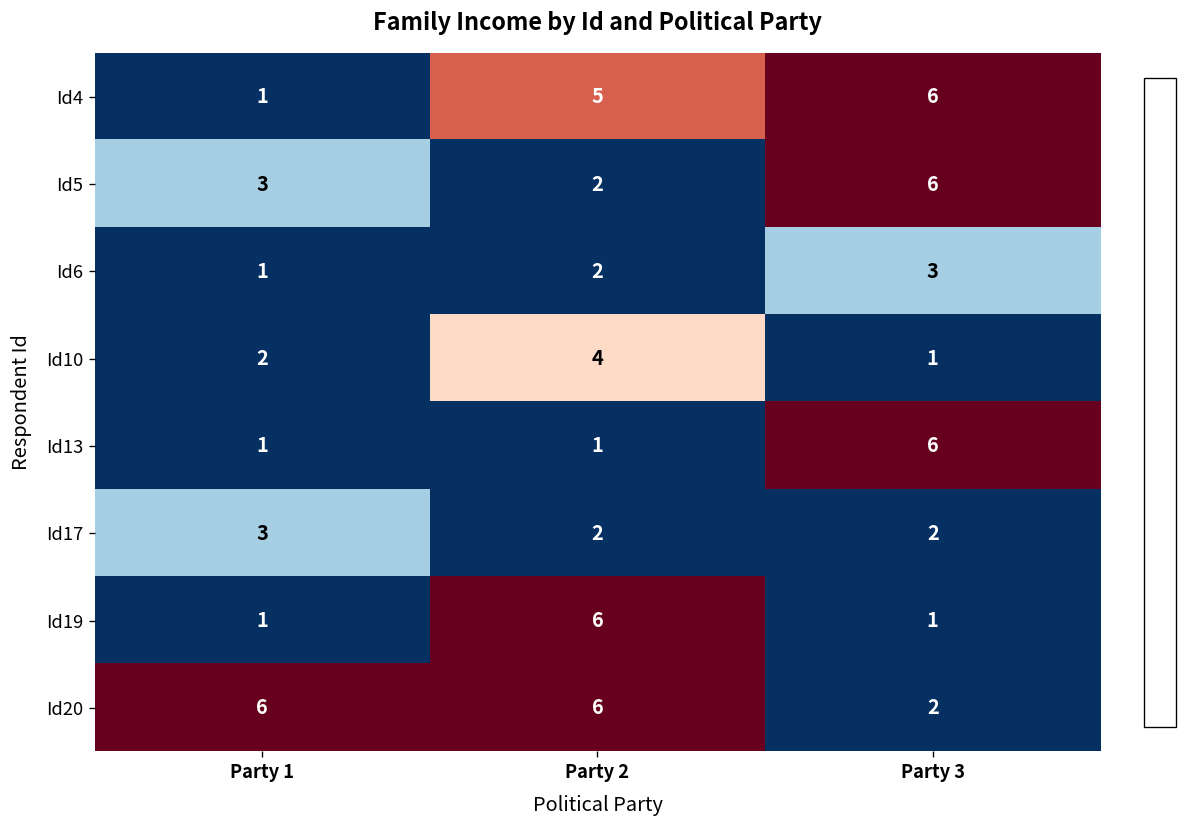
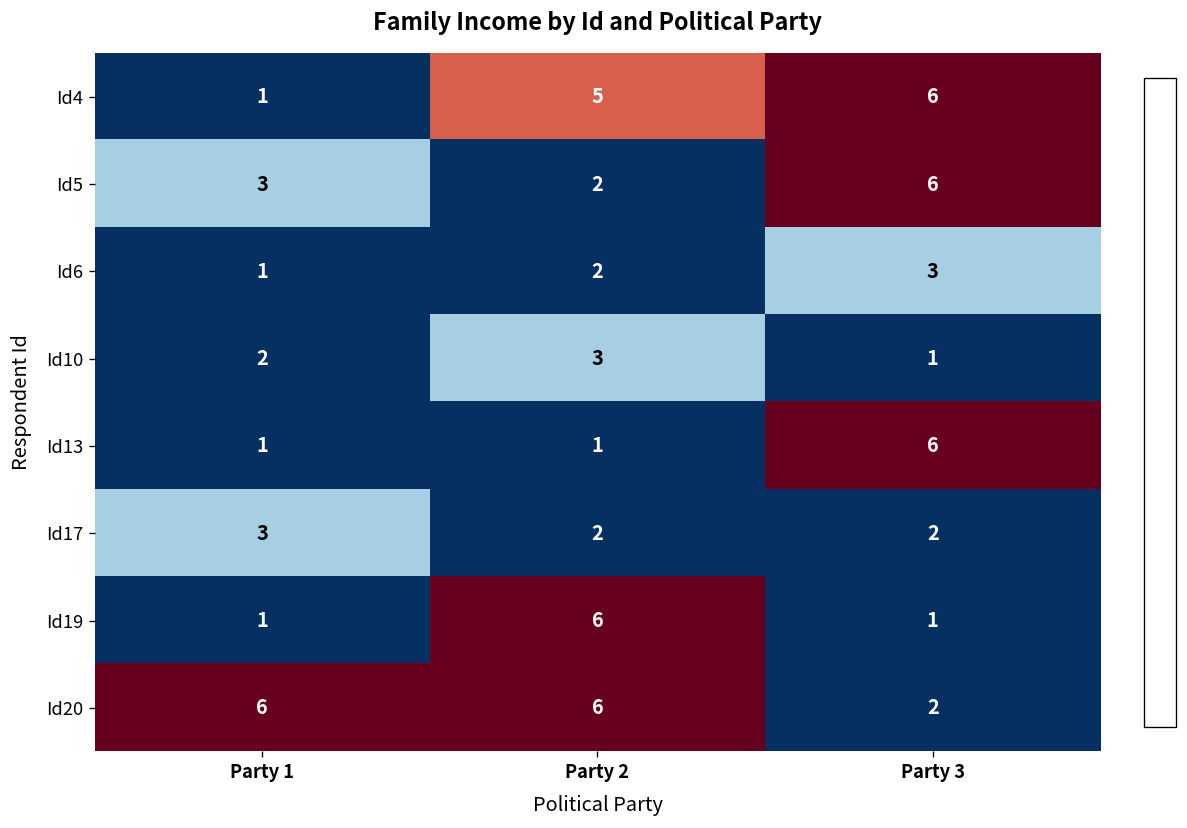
  {
    "Id4": {
      "Party 1": 1,
      "Party 2": 5,
      "Party 3": 6
    },
    "Id5": {
      "Party 1": 3,
      "Party 2": 2,
      "Party 3": 6
    },
    "Id6": {
      "Party 1": 1,
      "Party 2": 2,
      "Party 3": 3
    },
    "Id10": {
      "Party 1": 2,
-     "Party 2": 4,
+     "Party 2": 3,
      "Party 3": 1
    },
    "Id13": {
      "Party 1": 1,
      "Party 2": 1,
      "Party 3": 6
    },
    "Id17": {
      "Party 1": 3,
      "Party 2": 2,
      "Party 3": 2
    },
    "Id19": {
      "Party 1": 1,
      "Party 2": 6,
      "Party 3": 1
    },
    "Id20": {
      "Party 1": 6,
      "Party 2": 6,
      "Party 3": 2
    }
  }
